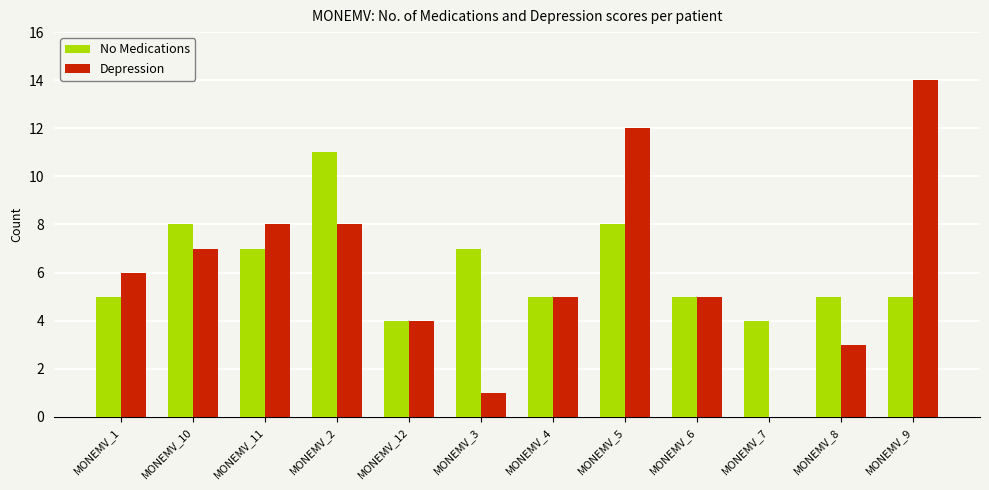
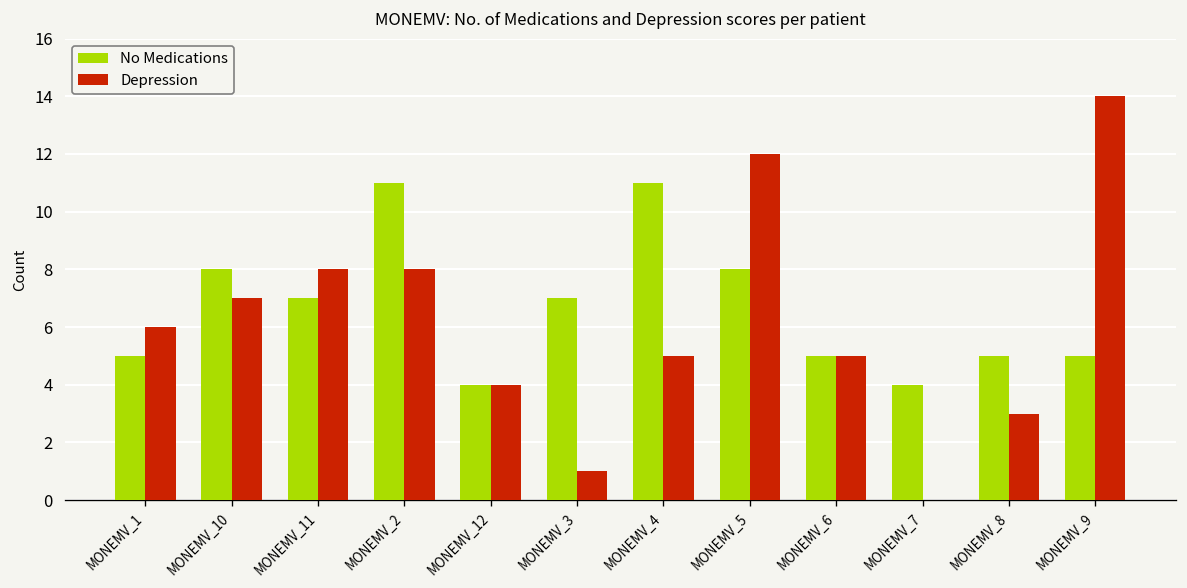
  {
    "No Medications": {
      "MONEMV_1": 5,
      "MONEMV_10": 8,
      "MONEMV_11": 7,
      "MONEMV_2": 11,
      "MONEMV_12": 4,
      "MONEMV_3": 7,
-     "MONEMV_4": 5,
+     "MONEMV_4": 11,
      "MONEMV_5": 8,
      "MONEMV_6": 5,
      "MONEMV_7": 4,
      "MONEMV_8": 5,
      "MONEMV_9": 5
    },
    "Depression": {
      "MONEMV_1": 6,
      "MONEMV_10": 7,
      "MONEMV_11": 8,
      "MONEMV_2": 8,
      "MONEMV_12": 4,
      "MONEMV_3": 1,
      "MONEMV_4": 5,
      "MONEMV_5": 12,
      "MONEMV_6": 5,
      "MONEMV_7": 0,
      "MONEMV_8": 3,
      "MONEMV_9": 14
    }
  }
